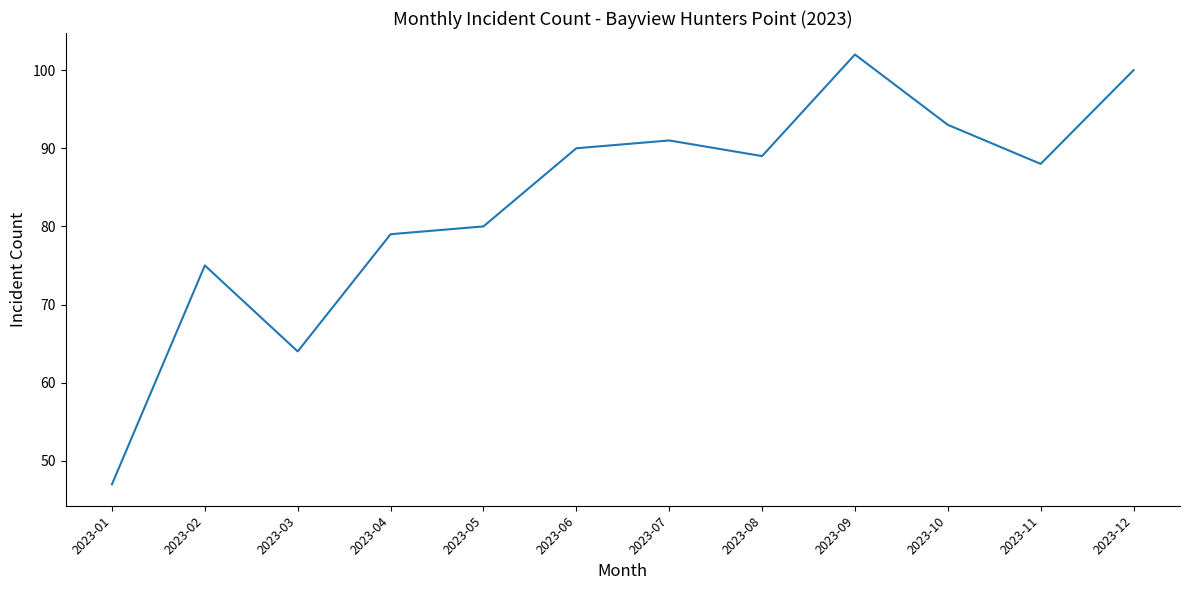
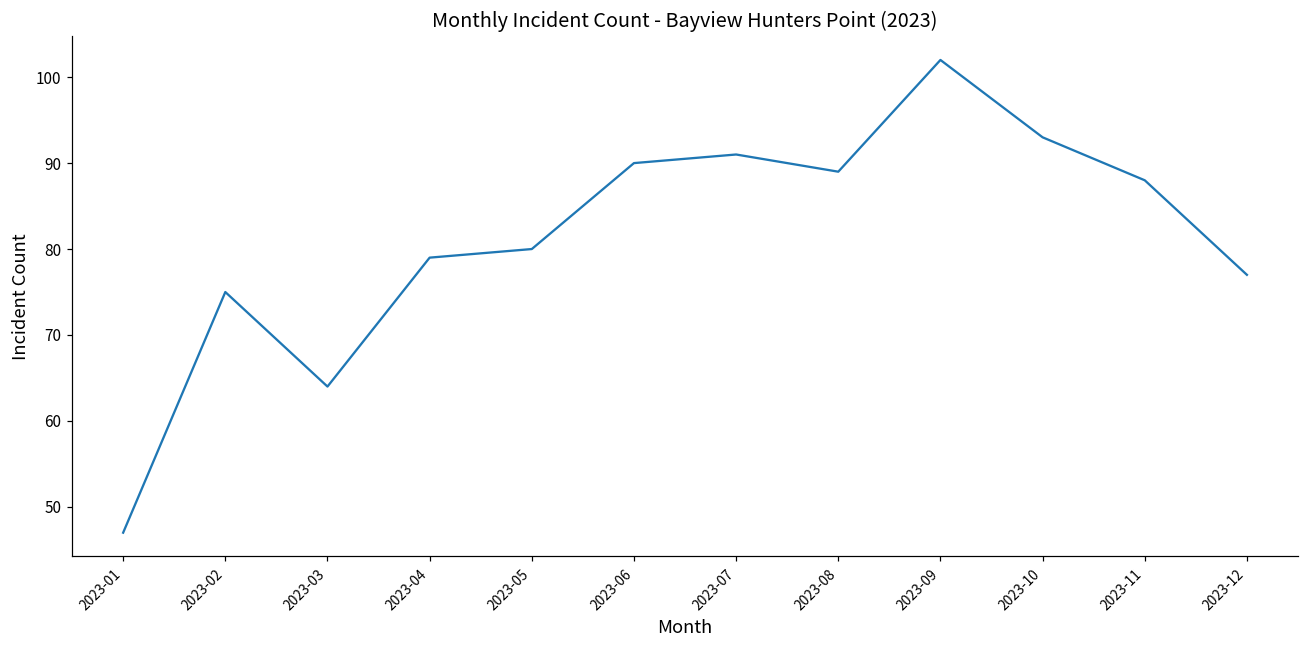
  {
    "2023-01": 47,
    "2023-02": 75,
    "2023-03": 64,
    "2023-04": 79,
    "2023-05": 80,
    "2023-06": 90,
    "2023-07": 91,
    "2023-08": 89,
    "2023-09": 102,
    "2023-10": 93,
    "2023-11": 88,
-   "2023-12": 100
+   "2023-12": 77
  }
